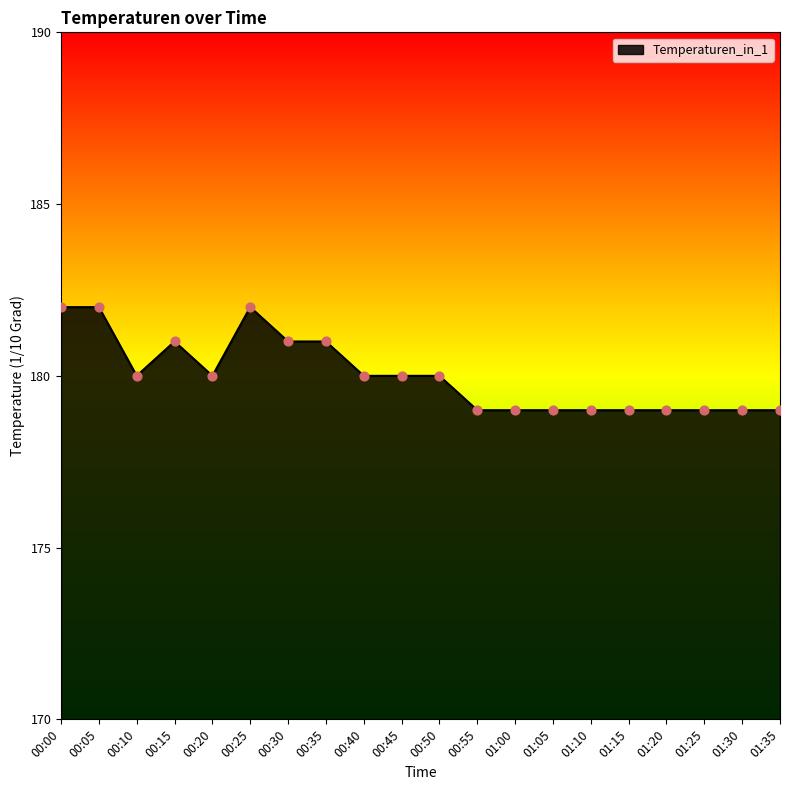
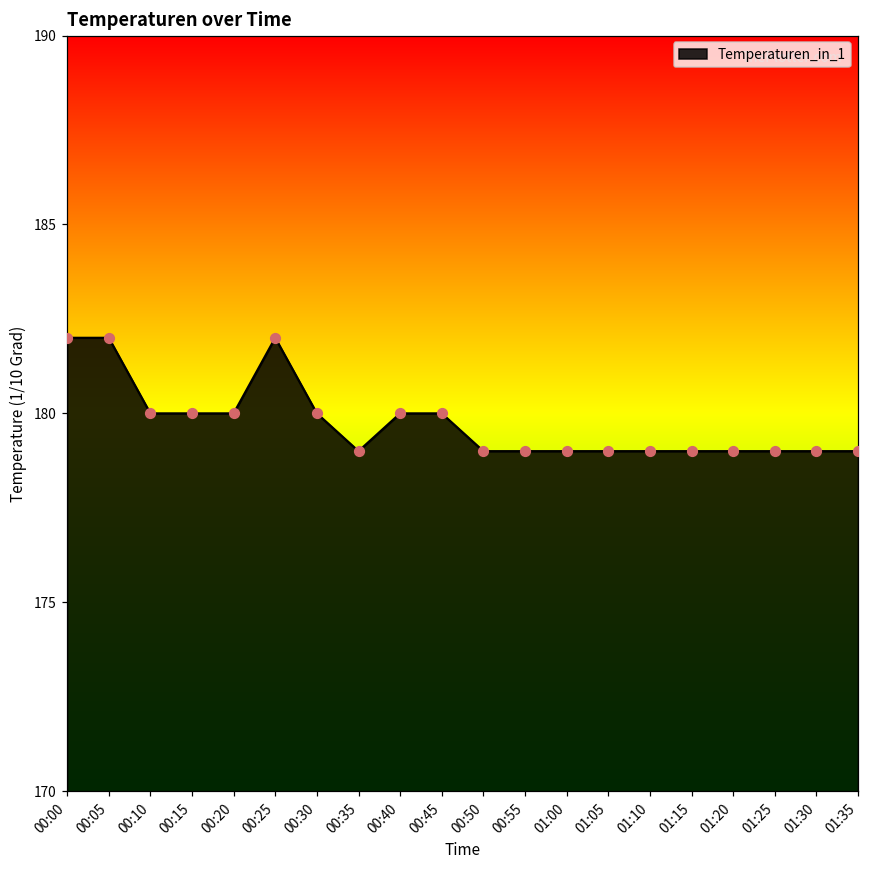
  {
    "00:00": 182,
    "00:05": 182,
    "00:10": 180,
-   "00:15": 181,
+   "00:15": 180,
    "00:20": 180,
    "00:25": 182,
-   "00:30": 181,
-   "00:35": 181,
+   "00:30": 180,
+   "00:35": 179,
    "00:40": 180,
    "00:45": 180,
-   "00:50": 180,
+   "00:50": 179,
    "00:55": 179,
    "01:00": 179,
    "01:05": 179,
    "01:10": 179,
    "01:15": 179,
    "01:20": 179,
    "01:25": 179,
    "01:30": 179,
    "01:35": 179
  }
